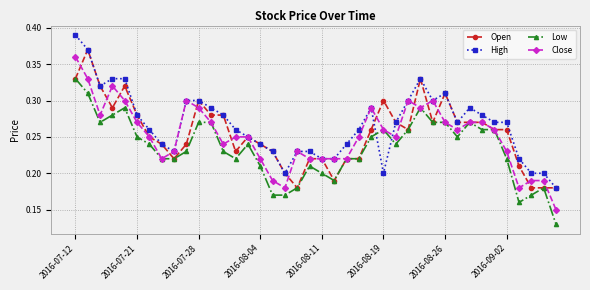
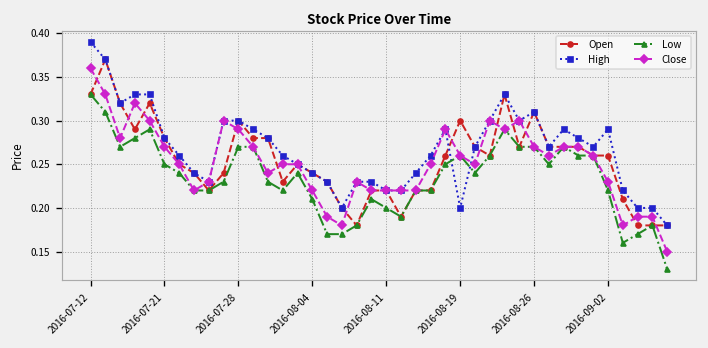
  {
    "Open": {
      "2016-08-19": 0.30,
      "2016-09-02": 0.26
    },
    "High": {
      "2016-07-12": 0.39,
      "2016-08-19": 0.20,
-     "2016-09-02": 0.27
+     "2016-09-02": 0.29
    },
    "Low": {
      "2016-07-21": 0.25,
      "2016-07-28": 0.27,
      "2016-08-04": 0.21,
      "2016-08-11": 0.20,
      "2016-09-02": 0.22
    },
    "Close": {
      "2016-07-12": 0.36,
      "2016-07-21": 0.27,
      "2016-07-28": 0.29,
      "2016-08-04": 0.22,
      "2016-09-02": 0.23
    }
  }
